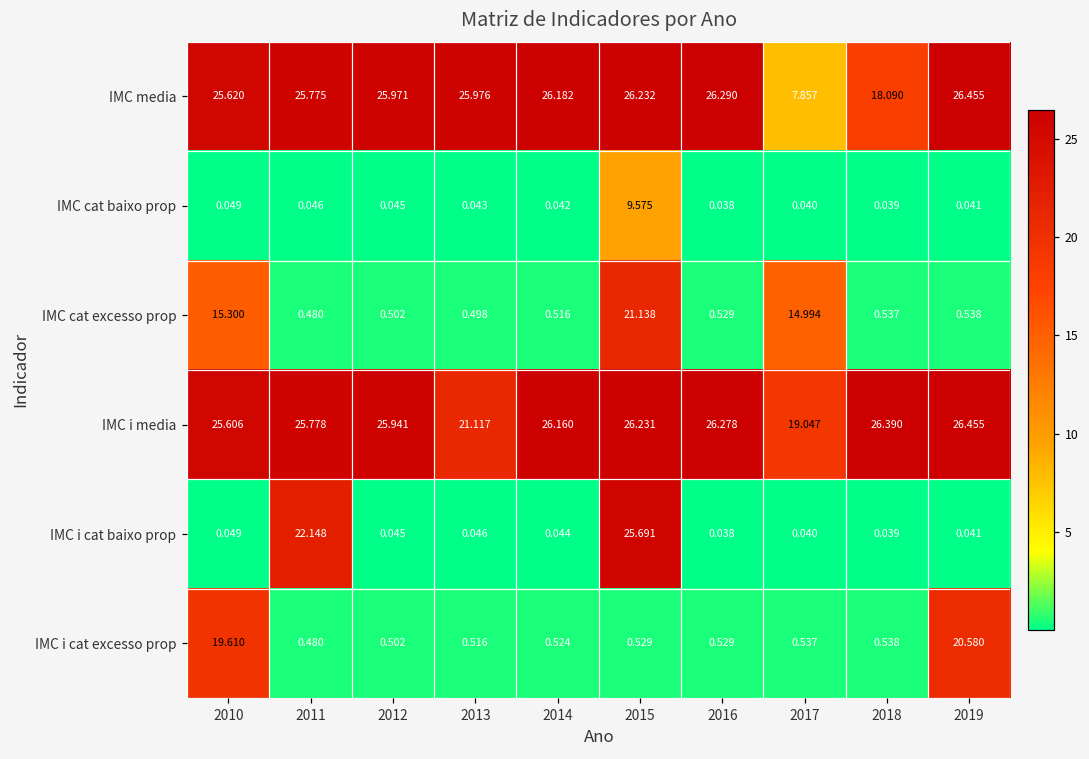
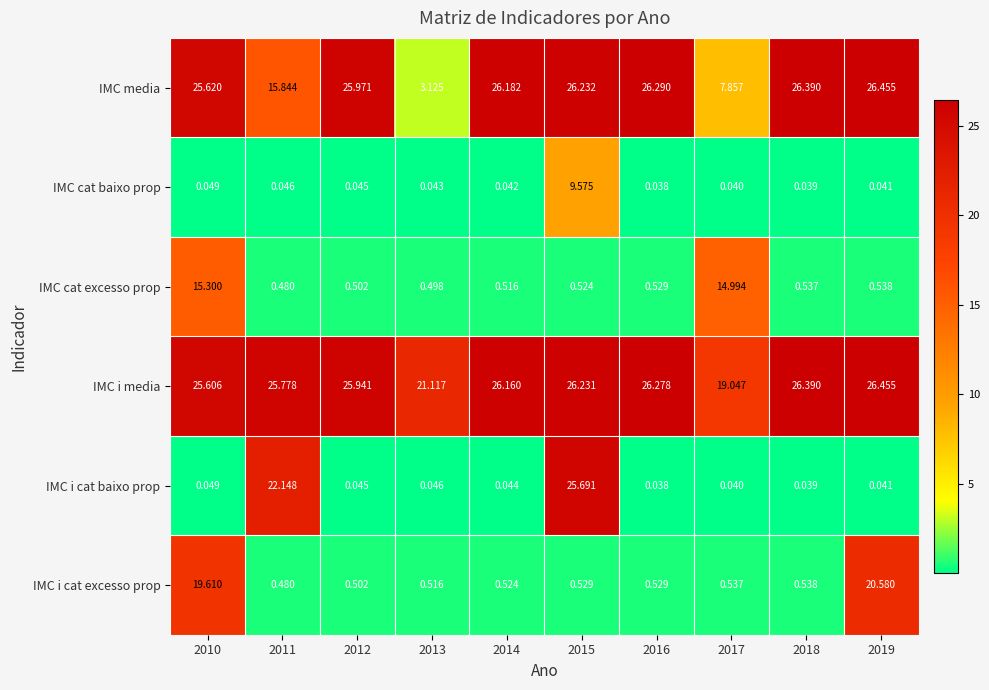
  {
    "IMC media": {
      "2010": 25.620,
-     "2011": 25.775,
+     "2011": 15.844,
      "2012": 25.971,
-     "2013": 25.976,
+     "2013": 3.125,
      "2014": 26.182,
      "2015": 26.232,
      "2016": 26.290,
      "2017": 7.857,
-     "2018": 18.090,
+     "2018": 26.390,
      "2019": 26.455
    },
    "IMC cat baixo prop": {
      "2010": 0.049,
      "2011": 0.046,
      "2012": 0.045,
      "2013": 0.043,
      "2014": 0.042,
      "2015": 9.575,
      "2016": 0.038,
      "2017": 0.040,
      "2018": 0.039,
      "2019": 0.041
    },
    "IMC cat excesso prop": {
      "2010": 15.300,
      "2011": 0.480,
      "2012": 0.502,
      "2013": 0.498,
      "2014": 0.516,
-     "2015": 21.138,
+     "2015": 0.524,
      "2016": 0.529,
      "2017": 14.994,
      "2018": 0.537,
      "2019": 0.538
    },
    "IMC i media": {
      "2010": 25.606,
      "2011": 25.778,
      "2012": 25.941,
      "2013": 21.117,
      "2014": 26.160,
      "2015": 26.231,
      "2016": 26.278,
      "2017": 19.047,
      "2018": 26.390,
      "2019": 26.455
    },
    "IMC i cat baixo prop": {
      "2010": 0.049,
      "2011": 22.148,
      "2012": 0.045,
      "2013": 0.046,
      "2014": 0.044,
      "2015": 25.691,
      "2016": 0.038,
      "2017": 0.040,
      "2018": 0.039,
      "2019": 0.041
    },
    "IMC i cat excesso prop": {
      "2010": 19.610,
      "2011": 0.480,
      "2012": 0.502,
      "2013": 0.516,
      "2014": 0.524,
      "2015": 0.529,
      "2016": 0.529,
      "2017": 0.537,
      "2018": 0.538,
      "2019": 20.580
    }
  }
